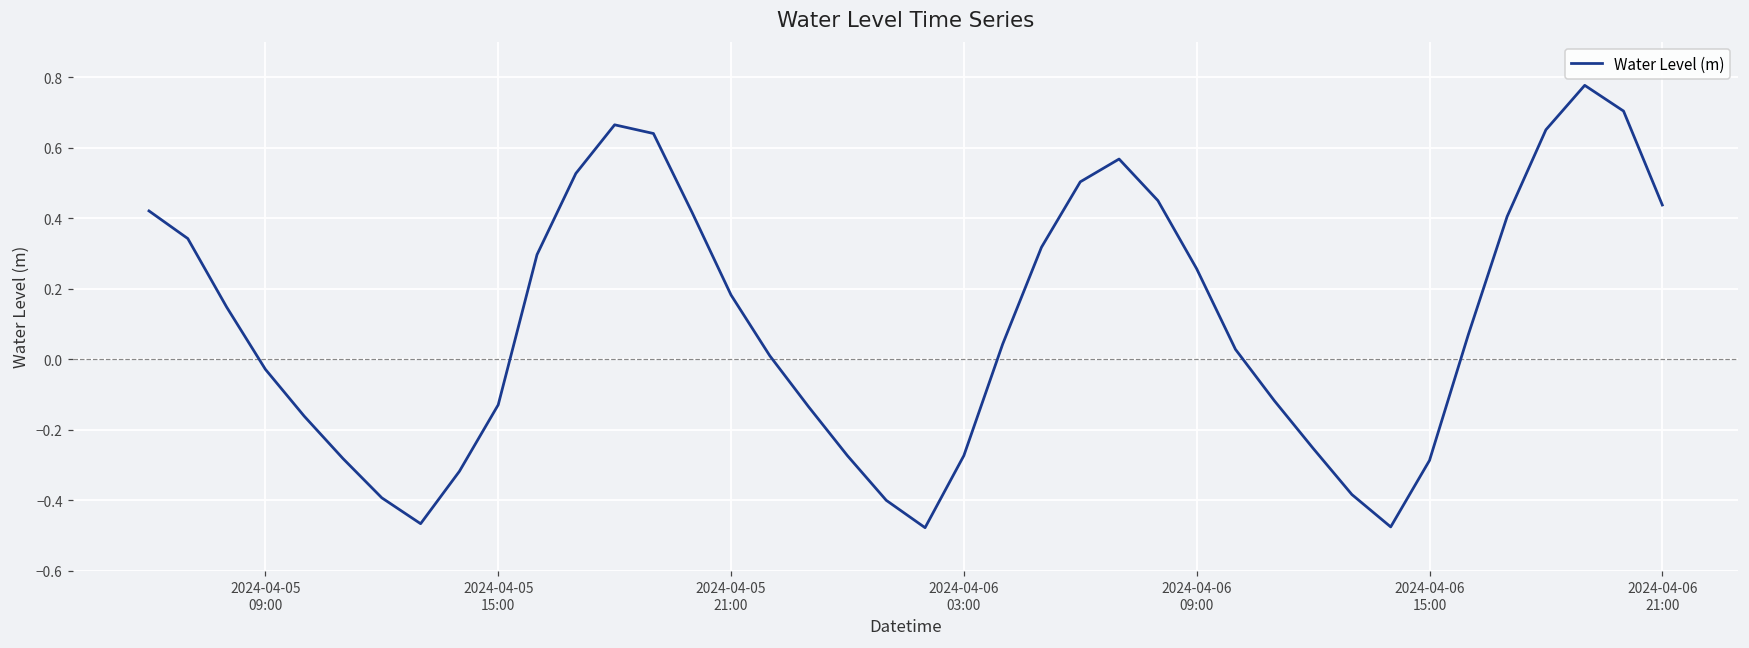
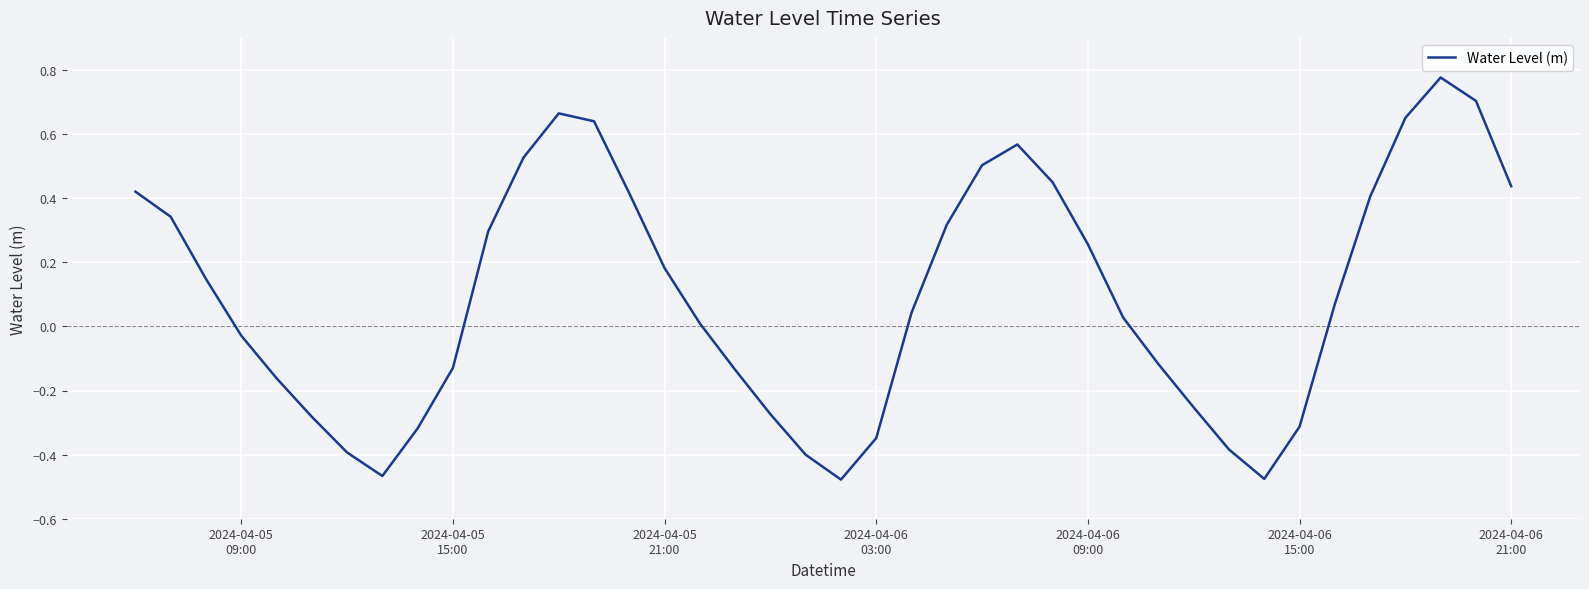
  {
    "2024-04-05 09:00": -0.03,
    "2024-04-05 15:00": -0.13,
    "2024-04-05 21:00": 0.18,
-   "2024-04-06 03:00": -0.27,
+   "2024-04-06 03:00": -0.35,
    "2024-04-06 09:00": 0.26,
-   "2024-04-06 15:00": -0.29,
+   "2024-04-06 15:00": -0.31,
    "2024-04-06 21:00": 0.44
  }
